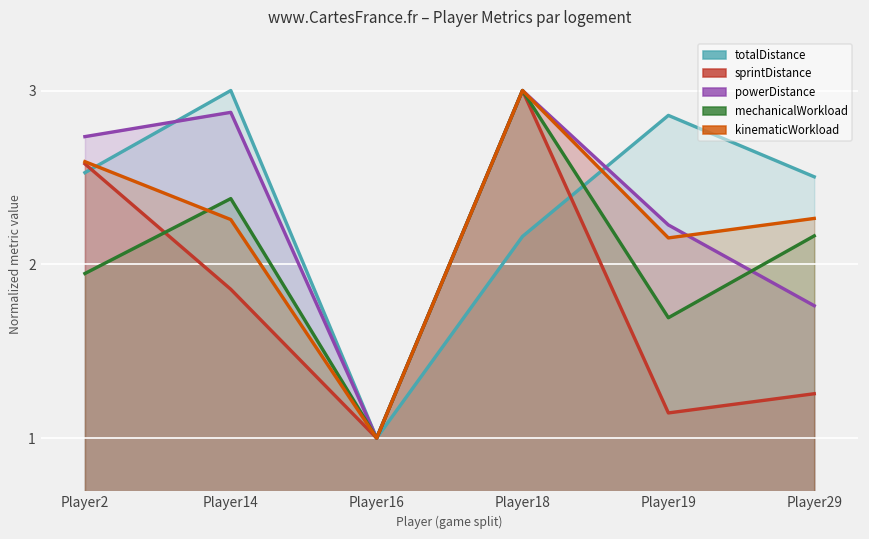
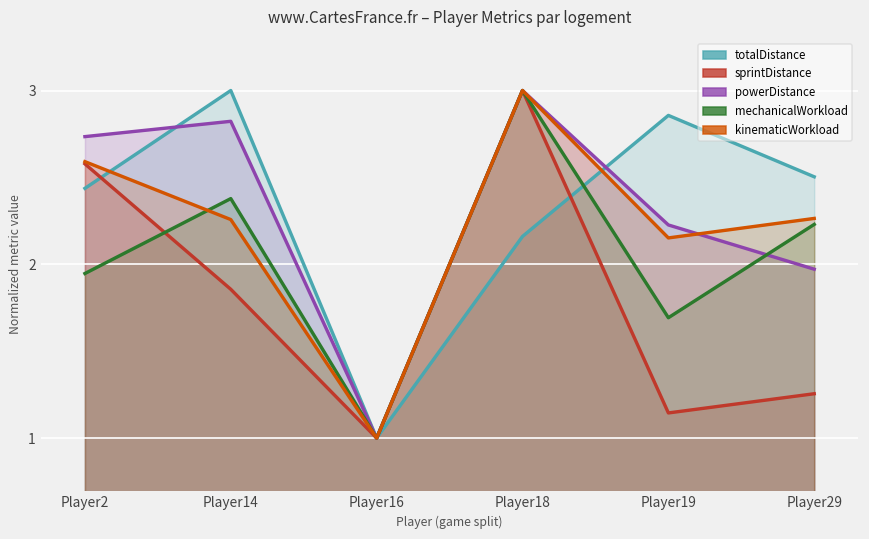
  {
    "totalDistance": {
-     "Player2": 2.53,
+     "Player2": 2.44,
      "Player14": 3.00,
      "Player18": 2.16,
      "Player19": 2.86,
      "Player29": 2.50
    },
    "powerDistance": {
      "Player2": 2.73,
-     "Player14": 2.87,
+     "Player14": 2.82,
      "Player19": 2.23,
-     "Player29": 1.76
+     "Player29": 1.97
    },
    "mechanicalWorkload": {
      "Player2": 1.95,
      "Player14": 2.38,
      "Player19": 1.69,
-     "Player29": 2.16
+     "Player29": 2.23
    }
  }
